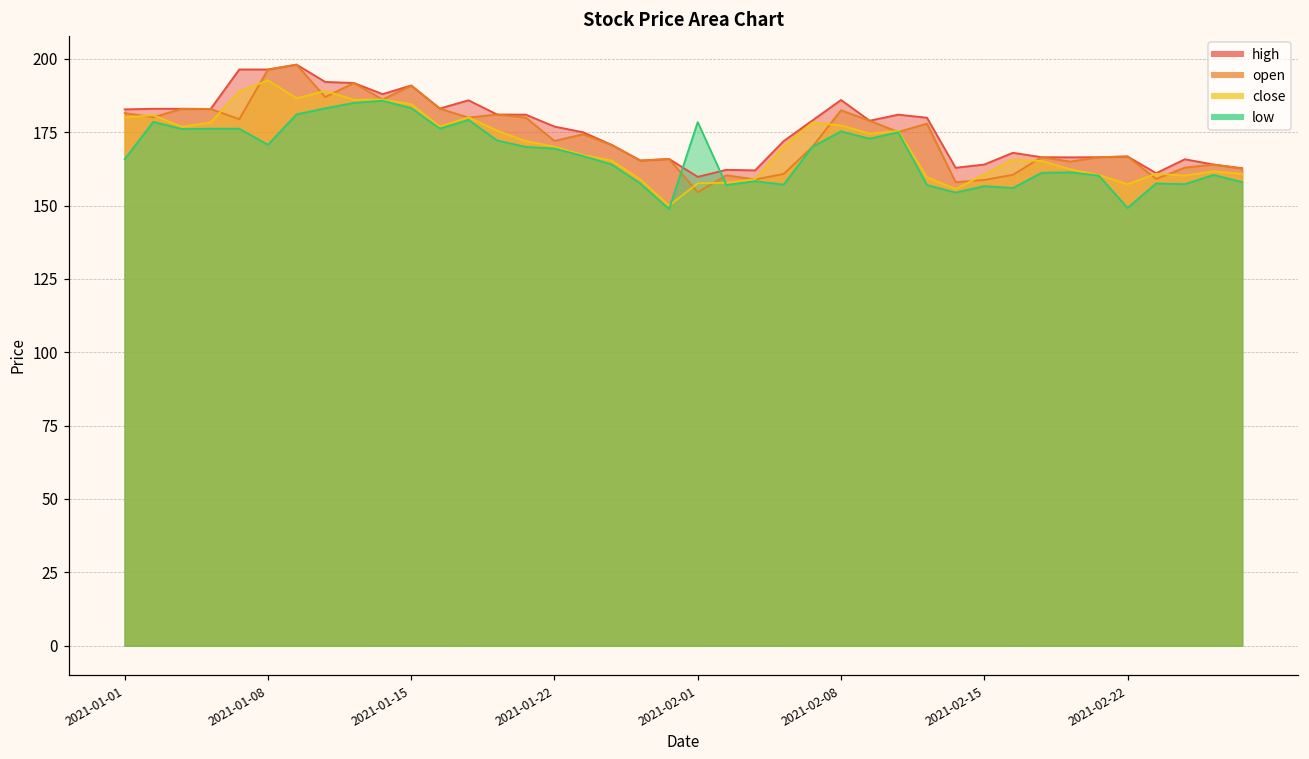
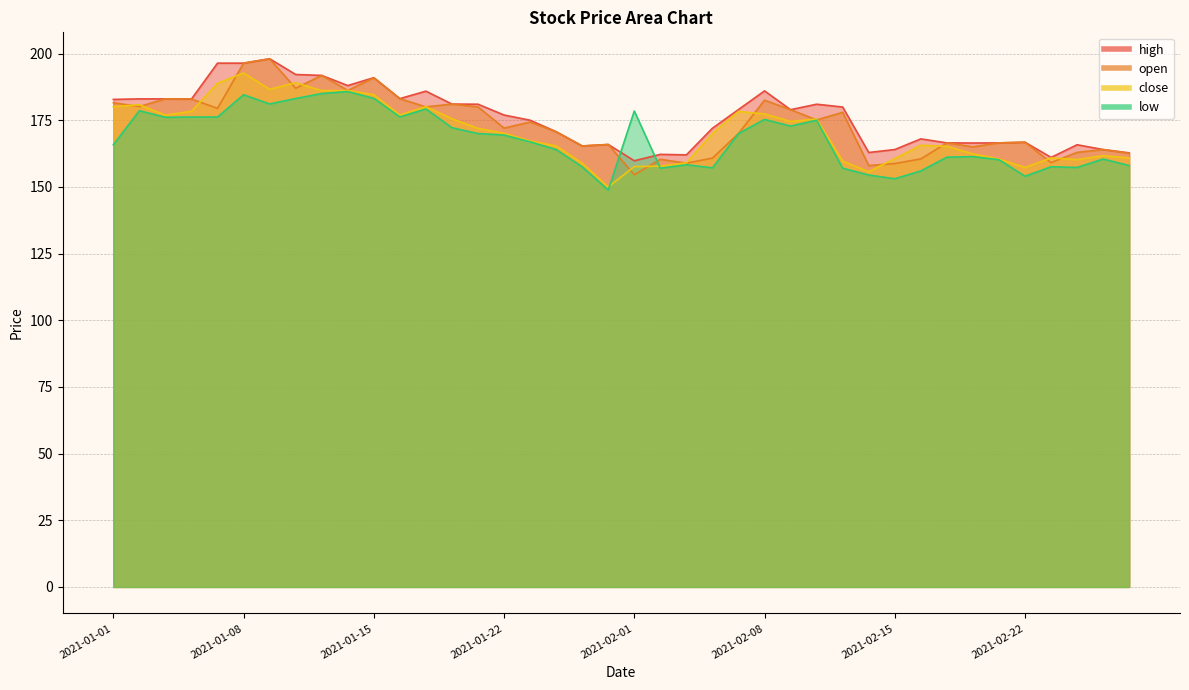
  {
    "low": {
      "2021-01-01": 166,
-     "2021-01-08": 171,
+     "2021-01-08": 185,
      "2021-01-15": 183,
      "2021-02-01": 178,
      "2021-02-08": 175,
-     "2021-02-15": 157,
-     "2021-02-22": 149
+     "2021-02-15": 153,
+     "2021-02-22": 154
    }
  }
